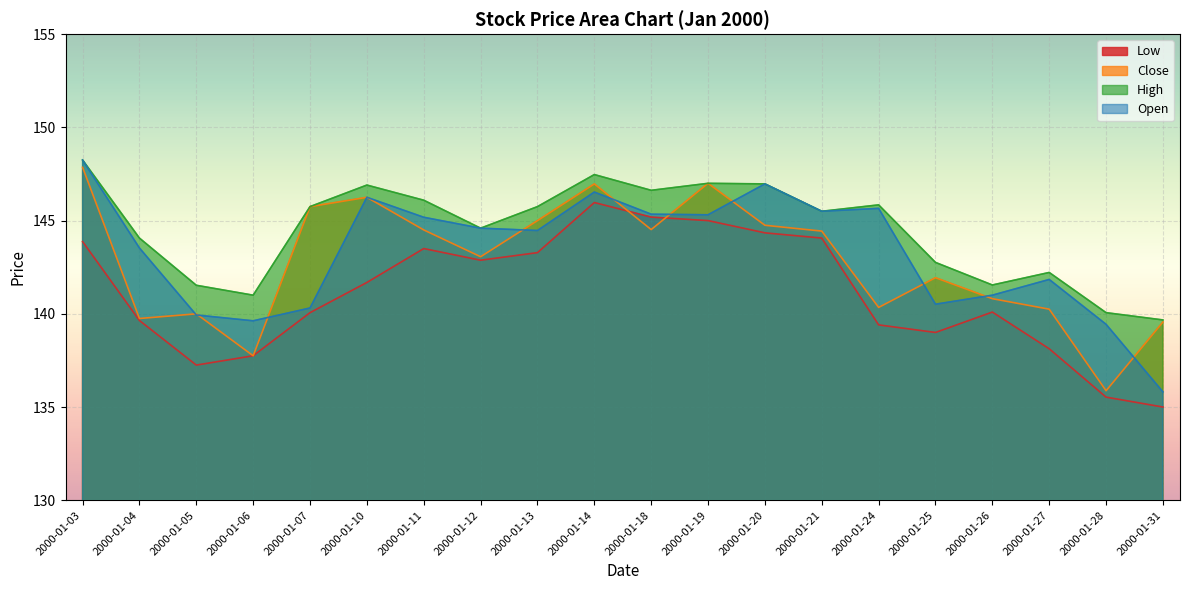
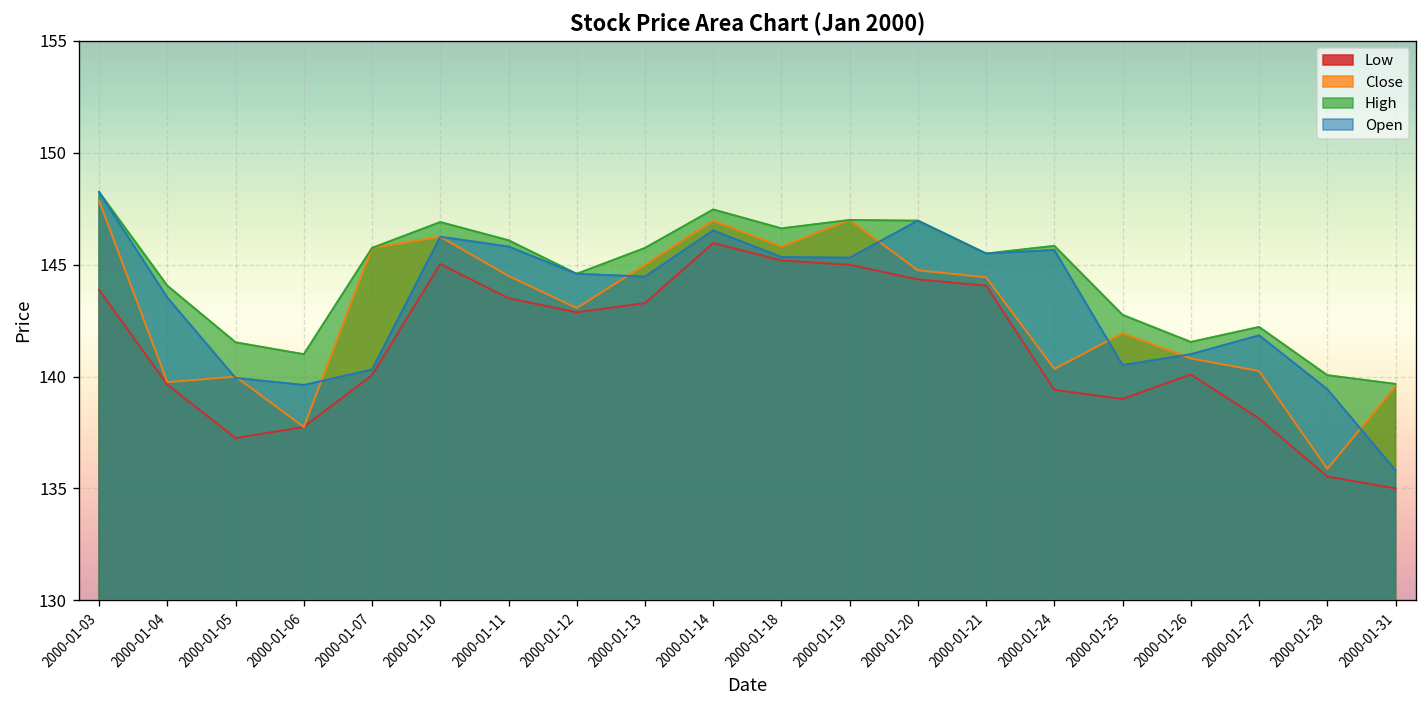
  {
    "Low": {
      "2000-01-03": 143.9,
      "2000-01-05": 137.3,
      "2000-01-07": 140.1,
-     "2000-01-10": 141.7,
+     "2000-01-10": 145.0,
      "2000-01-11": 143.5,
      "2000-01-12": 142.9,
      "2000-01-13": 143.3,
      "2000-01-14": 146.0,
      "2000-01-18": 145.2,
      "2000-01-19": 145.0,
      "2000-01-20": 144.3,
      "2000-01-21": 144.1,
      "2000-01-24": 139.4,
      "2000-01-25": 139.0,
      "2000-01-26": 140.1,
      "2000-01-27": 138.1,
      "2000-01-28": 135.5,
      "2000-01-31": 135.0
    },
    "Close": {
      "2000-01-03": 147.9,
      "2000-01-11": 144.5,
      "2000-01-12": 143.1,
      "2000-01-13": 145.0,
      "2000-01-14": 147.0,
-     "2000-01-18": 144.5,
+     "2000-01-18": 145.8,
      "2000-01-20": 144.8,
      "2000-01-21": 144.4,
      "2000-01-24": 140.3,
      "2000-01-25": 141.9,
      "2000-01-26": 140.8,
      "2000-01-27": 140.3,
      "2000-01-28": 135.9
    },
    "High": {
      "2000-01-04": 144.1,
      "2000-01-05": 141.5,
      "2000-01-06": 141.0,
      "2000-01-10": 146.9,
      "2000-01-11": 146.1,
      "2000-01-13": 145.8,
      "2000-01-14": 147.5,
      "2000-01-18": 146.6,
      "2000-01-24": 145.8,
      "2000-01-25": 142.8,
      "2000-01-26": 141.5,
      "2000-01-27": 142.2,
      "2000-01-28": 140.1
    },
    "Open": {
      "2000-01-04": 143.5,
      "2000-01-06": 139.6,
      "2000-01-07": 140.3,
-     "2000-01-11": 145.2,
+     "2000-01-11": 145.8,
      "2000-01-13": 144.5,
      "2000-01-14": 146.5,
      "2000-01-18": 145.3,
      "2000-01-19": 145.3,
      "2000-01-24": 145.7,
      "2000-01-25": 140.5,
      "2000-01-26": 141.0,
      "2000-01-27": 141.8,
      "2000-01-28": 139.4,
      "2000-01-31": 135.8
    }
  }
